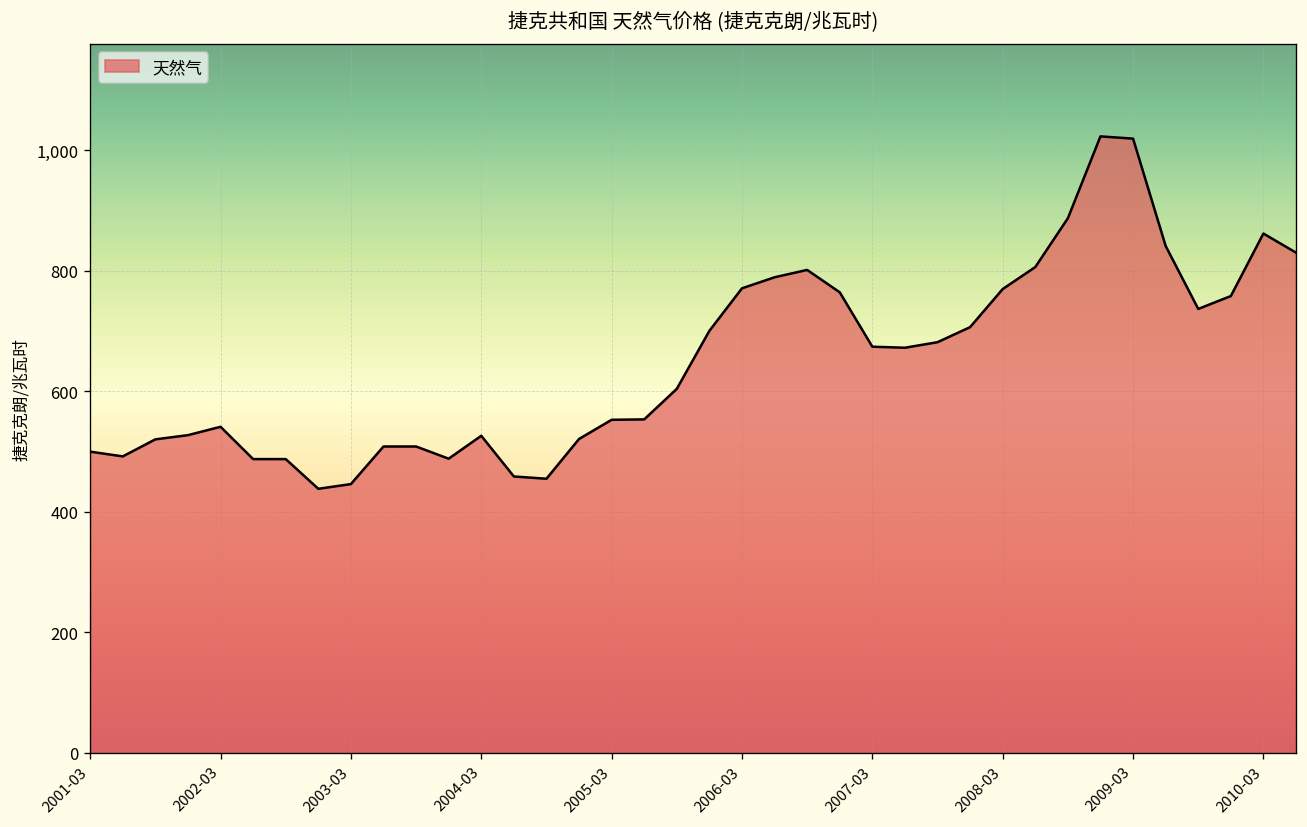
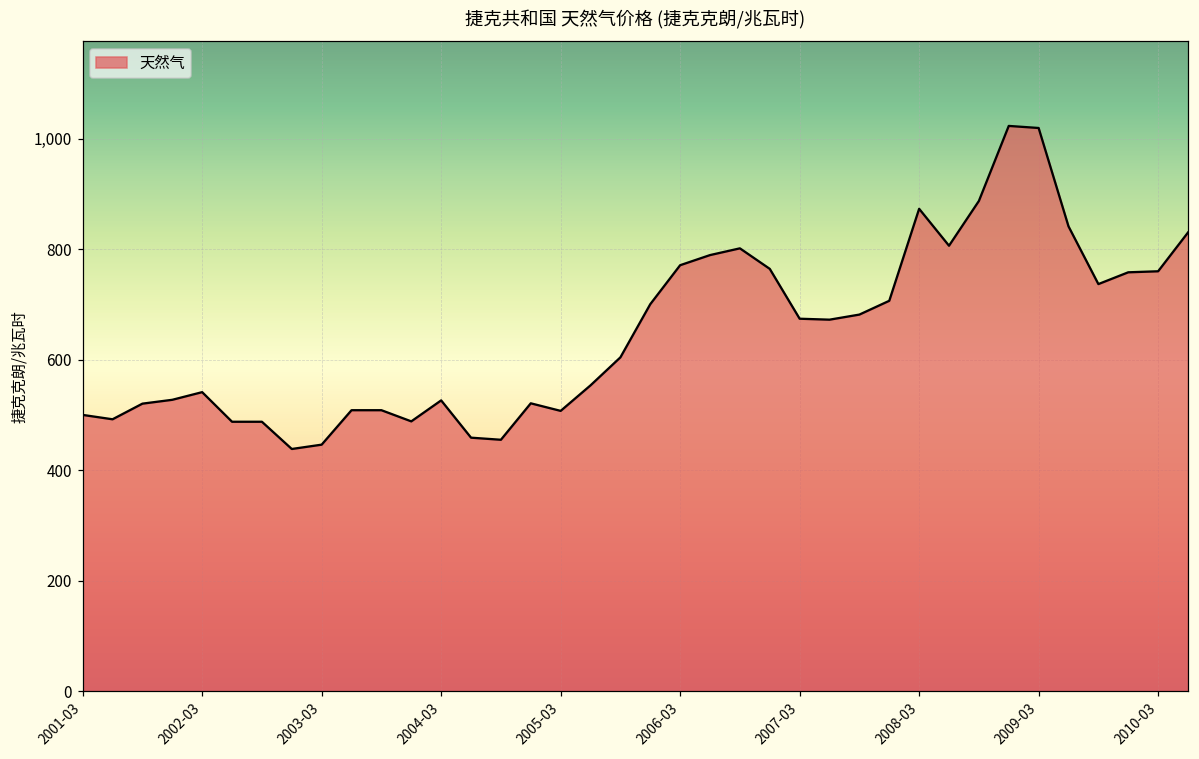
  {
    "2001-03": "500",
    "2002-03": "540",
    "2003-03": "450",
    "2004-03": "530",
-   "2005-03": "550",
+   "2005-03": "510",
    "2006-03": "770",
    "2007-03": "670",
-   "2008-03": "770",
+   "2008-03": "870",
    "2009-03": "1,020",
-   "2010-03": "860"
+   "2010-03": "760"
  }
